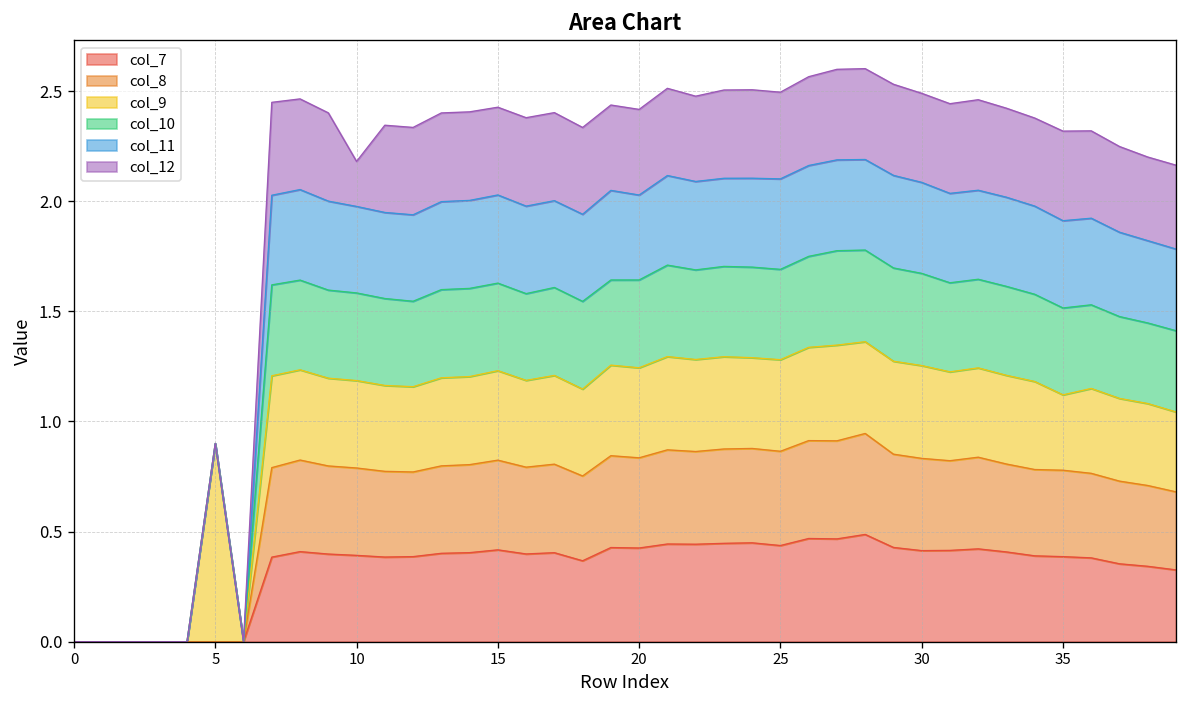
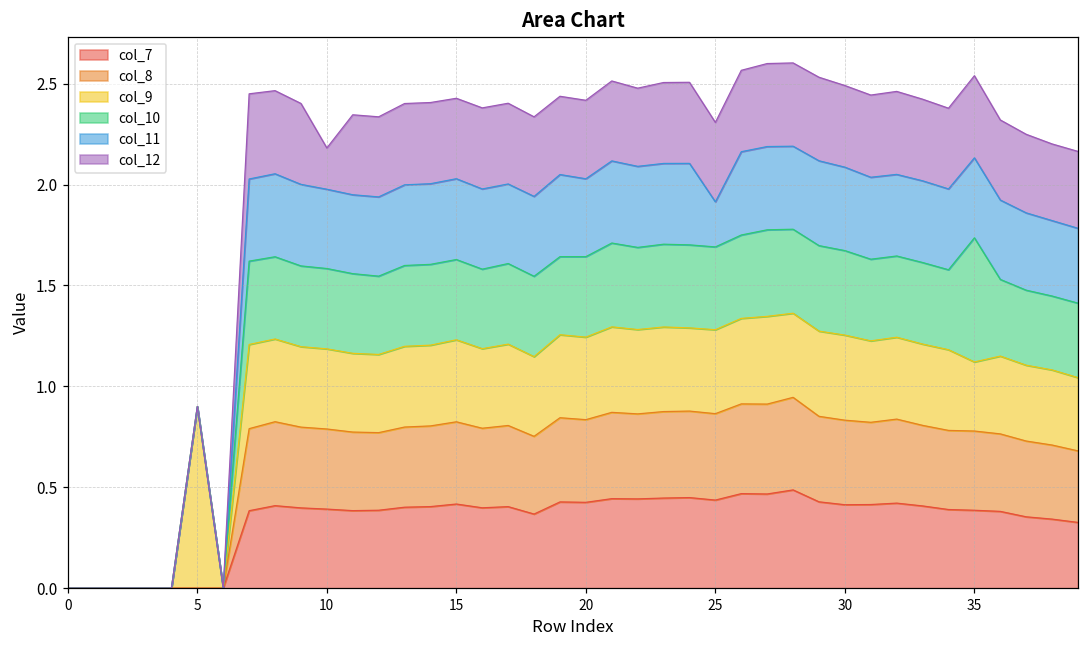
  {
    "col_9": {
      "10": 0.40,
      "15": 0.41,
      "20": 0.41,
      "25": 0.42,
      "30": 0.42,
      "35": 0.34
    },
    "col_10": {
      "10": 0.40,
      "15": 0.40,
      "20": 0.40,
      "25": 0.41,
      "30": 0.42,
-     "35": 0.39
+     "35": 0.61
    },
    "col_11": {
      "10": 0.39,
      "15": 0.40,
      "20": 0.39,
-     "25": 0.41,
+     "25": 0.22,
      "30": 0.41,
      "35": 0.40
    },
    "col_12": {
      "10": 0.20,
      "15": 0.40,
      "20": 0.39,
      "25": 0.39,
      "30": 0.40,
      "35": 0.41
    }
  }
